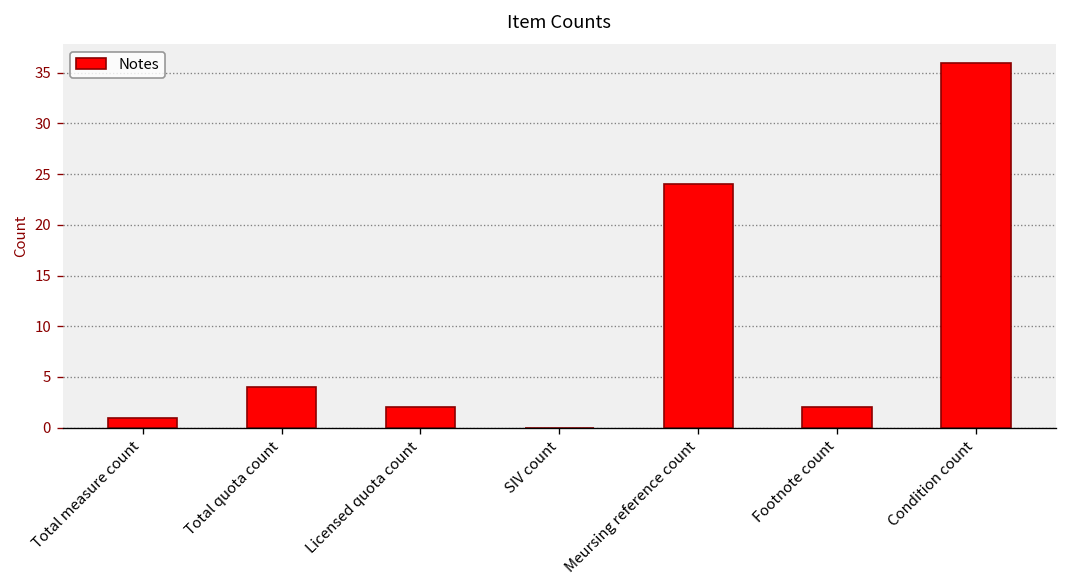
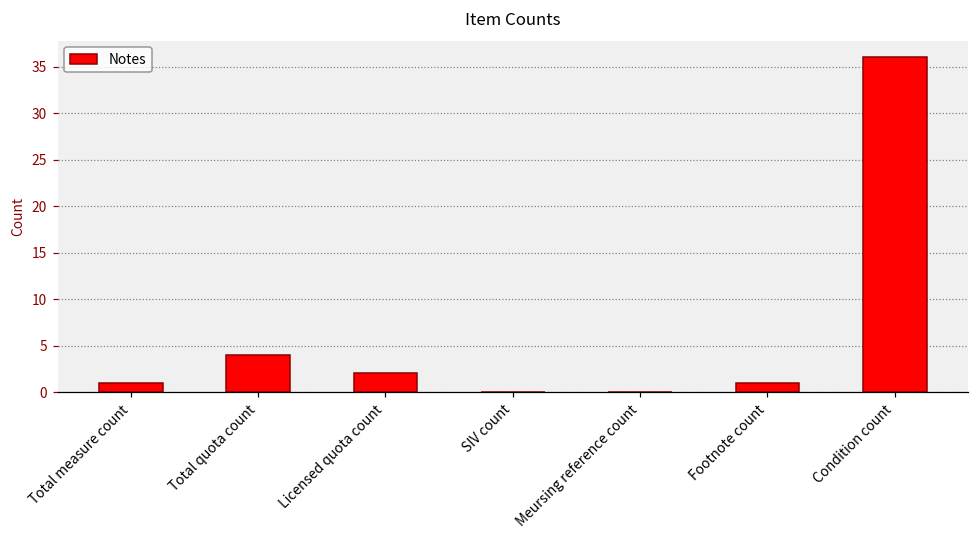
  {
    "Total measure count": 1,
    "Total quota count": 4,
    "Licensed quota count": 2,
    "SIV count": 0,
-   "Meursing reference count": 24,
-   "Footnote count": 2,
+   "Meursing reference count": 0,
+   "Footnote count": 1,
    "Condition count": 36
  }
